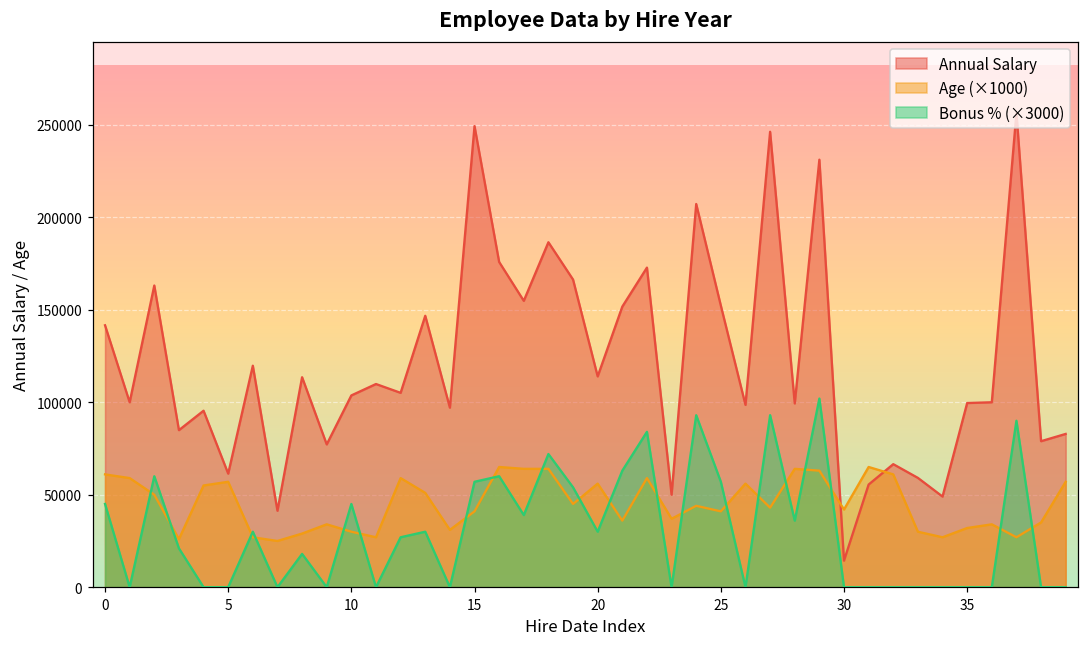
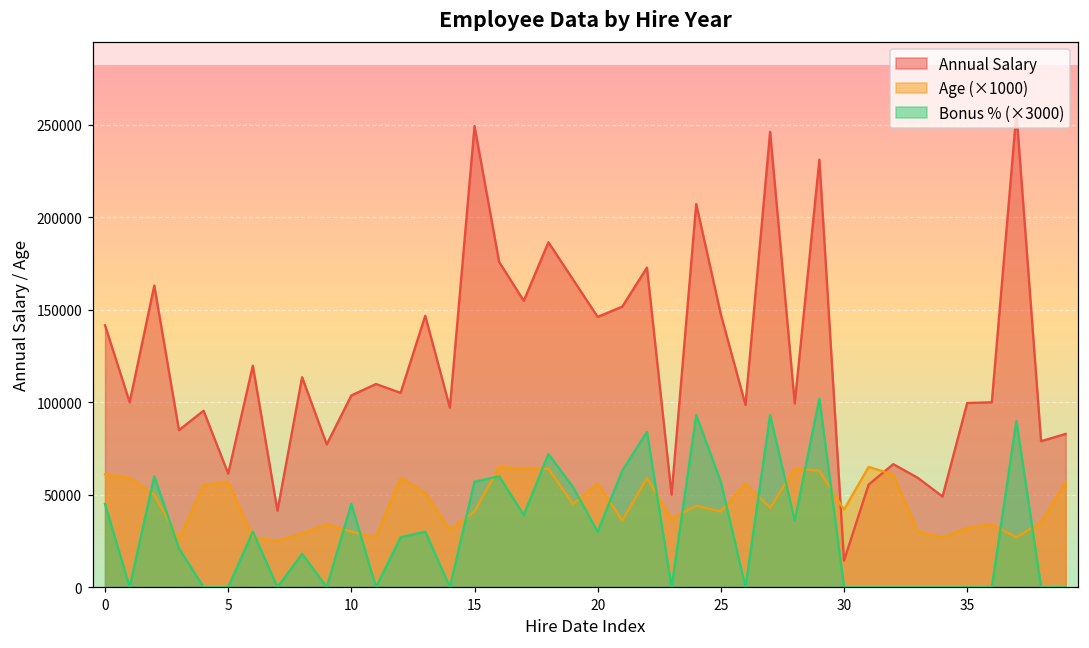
  {
    "Annual Salary": {
      "0": 142000,
      "5": 61000,
      "10": 104000,
      "15": 249000,
-     "20": 114000,
-     "25": 152000,
+     "20": 146000,
+     "25": 147000,
      "30": 14000,
      "35": 100000
    },
    "Age (×1000)": {
      "0": 61000,
      "5": 57000,
      "10": 30000,
      "15": 41000,
      "20": 56000,
      "25": 41000,
      "30": 42000,
      "35": 32000
    },
    "Bonus % (×3000)": {
      "0": 45000,
      "5": 0,
      "10": 45000,
      "15": 57000,
      "20": 30000,
      "25": 57000,
      "30": 0,
      "35": 0
    }
  }
